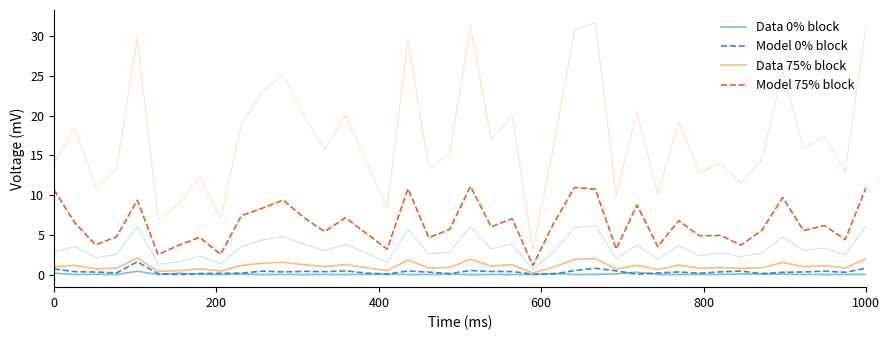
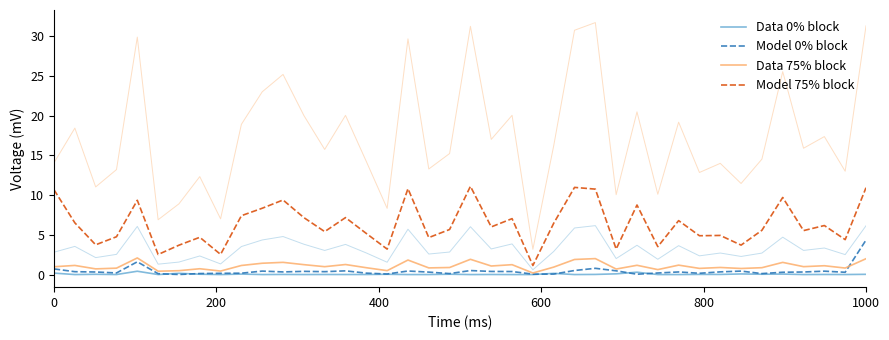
  {
    "Model 0% block": {
-     "1000": 1
+     "1000": 4
    },
    "Model 75% block": {
      "0": 11,
      "1000": 11
    }
  }
